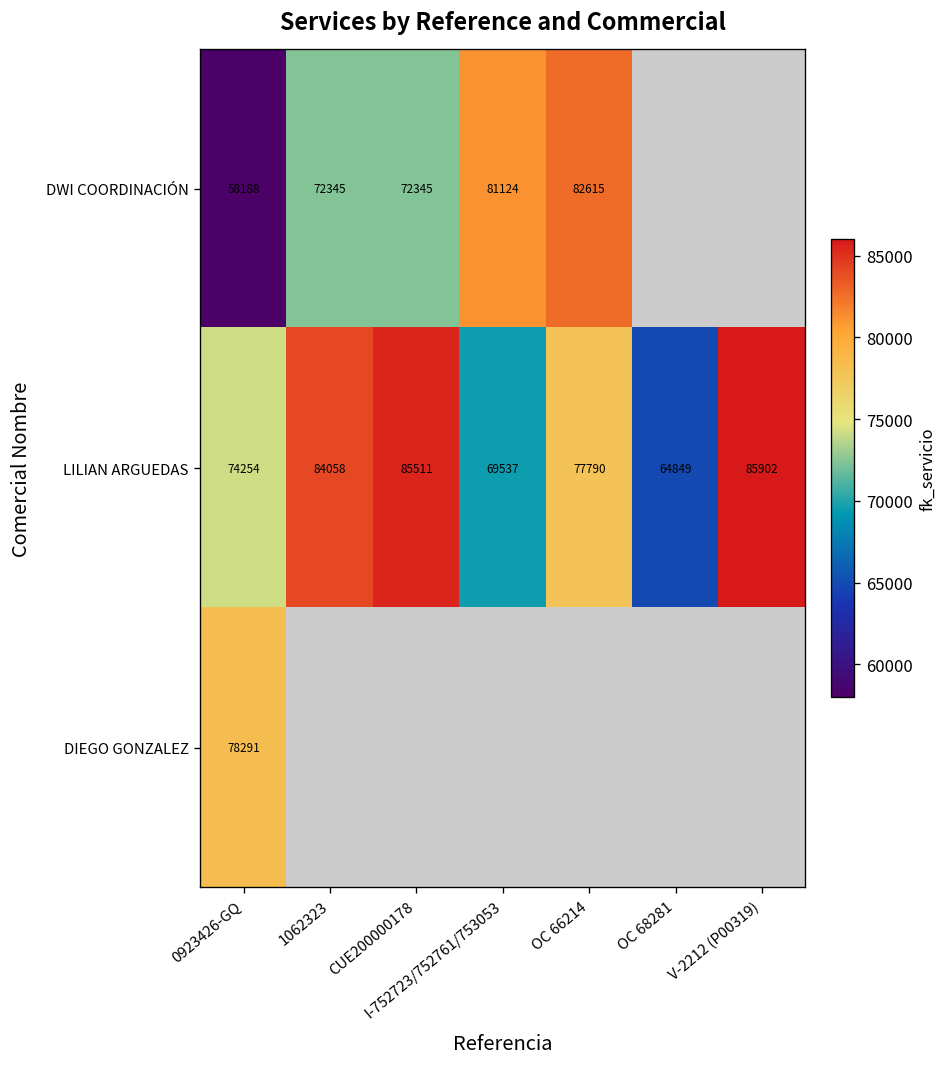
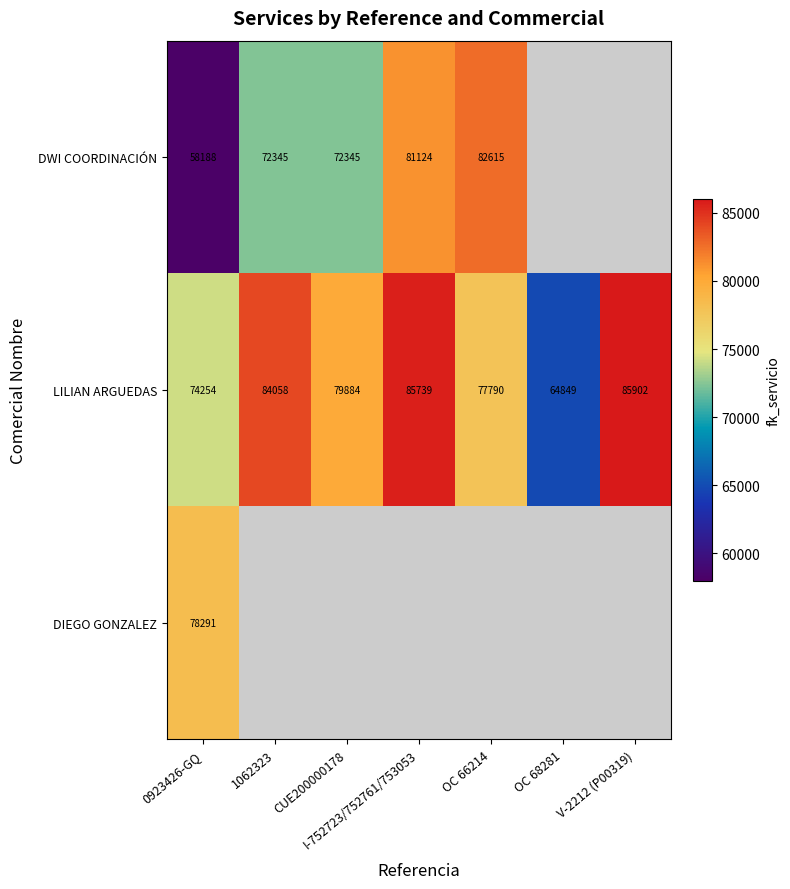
  {
    "DWI COORDINACIÓN": {
      "0923426-GQ": 58188,
      "1062323": 72345,
      "CUE200000178": 72345,
      "I-752723/752761/753053": 81124,
      "OC 66214": 82615
    },
    "LILIAN ARGUEDAS": {
      "0923426-GQ": 74254,
      "1062323": 84058,
-     "CUE200000178": 85511,
-     "I-752723/752761/753053": 69537,
+     "CUE200000178": 79884,
+     "I-752723/752761/753053": 85739,
      "OC 66214": 77790,
      "OC 68281": 64849,
      "V-2212 (P00319)": 85902
    },
    "DIEGO GONZALEZ": {
      "0923426-GQ": 78291
    }
  }
